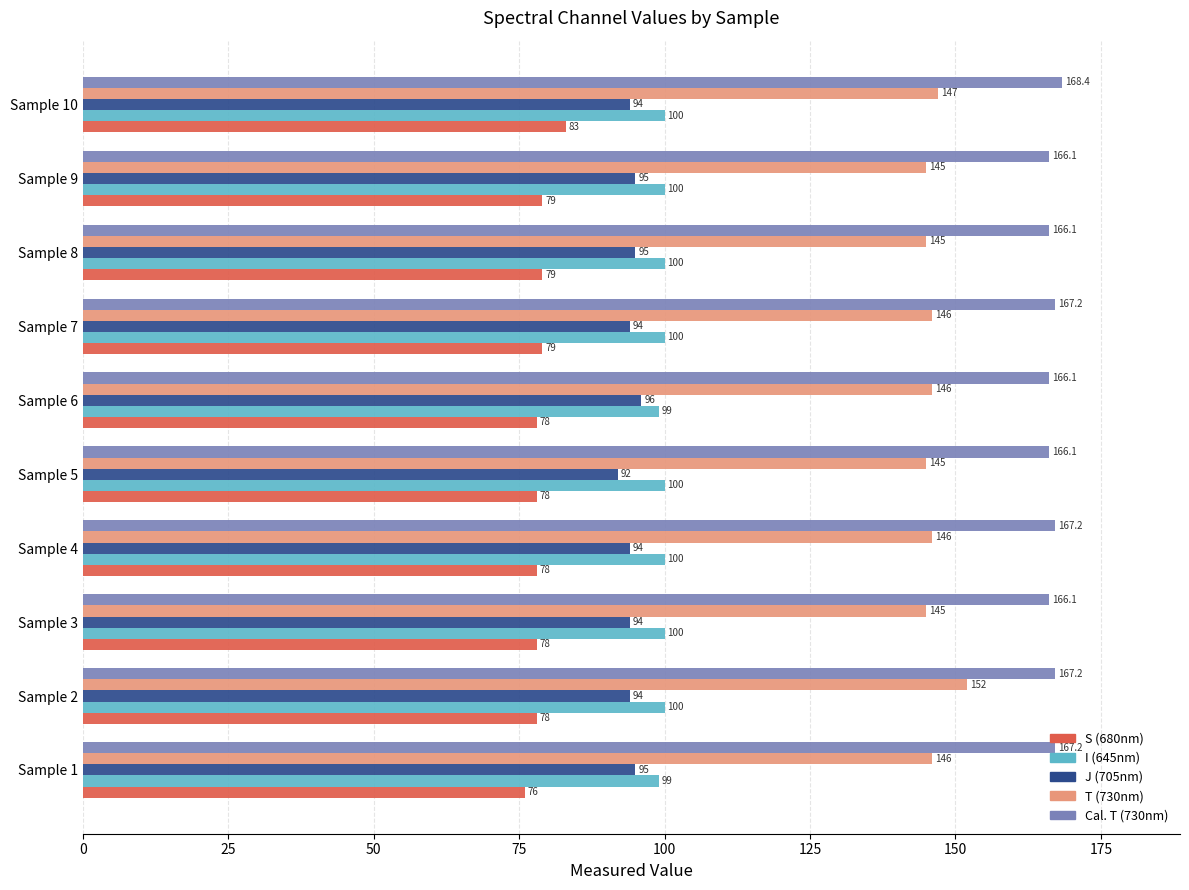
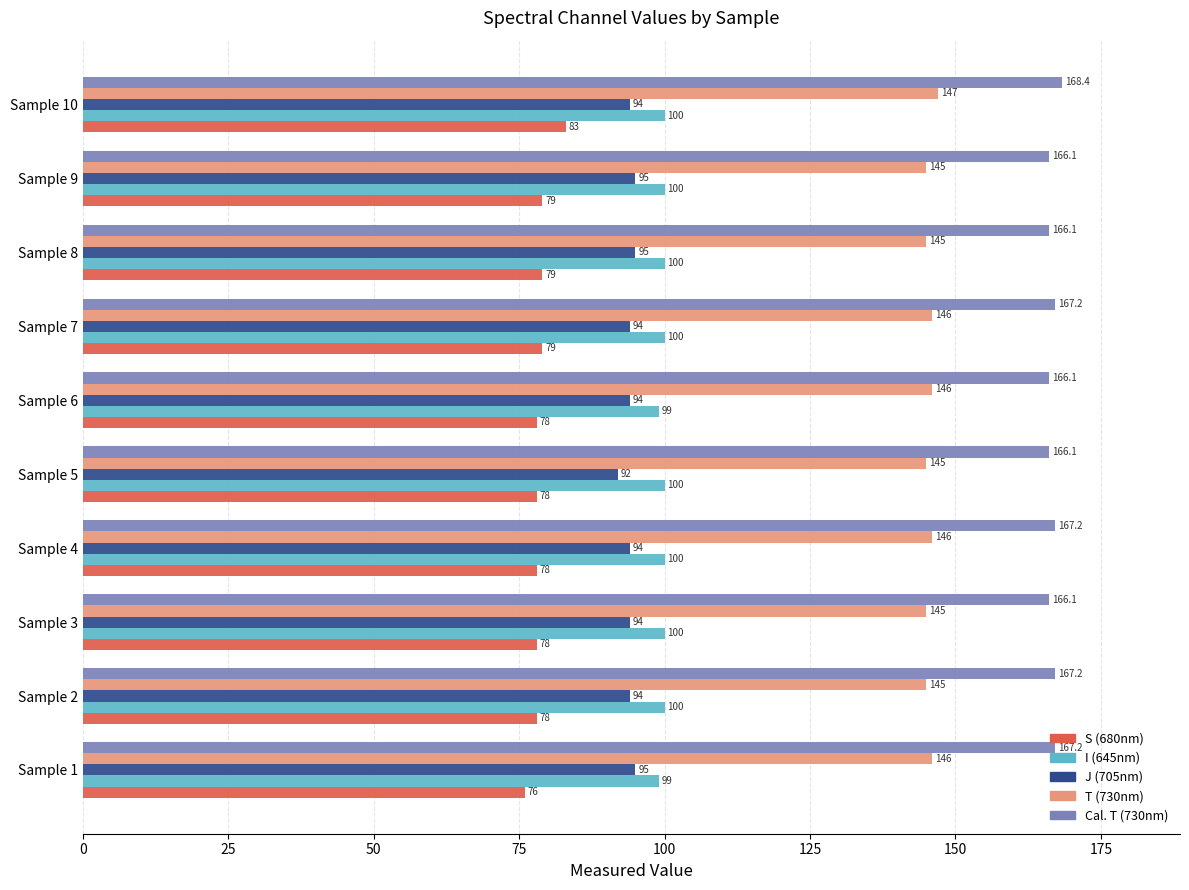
  {
    "S (680nm)": {
      "Sample 10": 83,
      "Sample 9": 79,
      "Sample 8": 79,
      "Sample 7": 79,
      "Sample 6": 78,
      "Sample 5": 78,
      "Sample 4": 78,
      "Sample 3": 78,
      "Sample 2": 78,
      "Sample 1": 76
    },
    "I (645nm)": {
      "Sample 10": 100,
      "Sample 9": 100,
      "Sample 8": 100,
      "Sample 7": 100,
      "Sample 6": 99,
      "Sample 5": 100,
      "Sample 4": 100,
      "Sample 3": 100,
      "Sample 2": 100,
      "Sample 1": 99
    },
    "J (705nm)": {
      "Sample 10": 94,
      "Sample 9": 95,
      "Sample 8": 95,
      "Sample 7": 94,
-     "Sample 6": 96,
+     "Sample 6": 94,
      "Sample 5": 92,
      "Sample 4": 94,
      "Sample 3": 94,
      "Sample 2": 94,
      "Sample 1": 95
    },
    "T (730nm)": {
      "Sample 10": 147,
      "Sample 9": 145,
      "Sample 8": 145,
      "Sample 7": 146,
      "Sample 6": 146,
      "Sample 5": 145,
      "Sample 4": 146,
      "Sample 3": 145,
-     "Sample 2": 152,
+     "Sample 2": 145,
      "Sample 1": 146
    },
    "Cal. T (730nm)": {
      "Sample 10": 168.4,
      "Sample 9": 166.1,
      "Sample 8": 166.1,
      "Sample 7": 167.2,
      "Sample 6": 166.1,
      "Sample 5": 166.1,
      "Sample 4": 167.2,
      "Sample 3": 166.1,
      "Sample 2": 167.2,
      "Sample 1": 167.2
    }
  }
